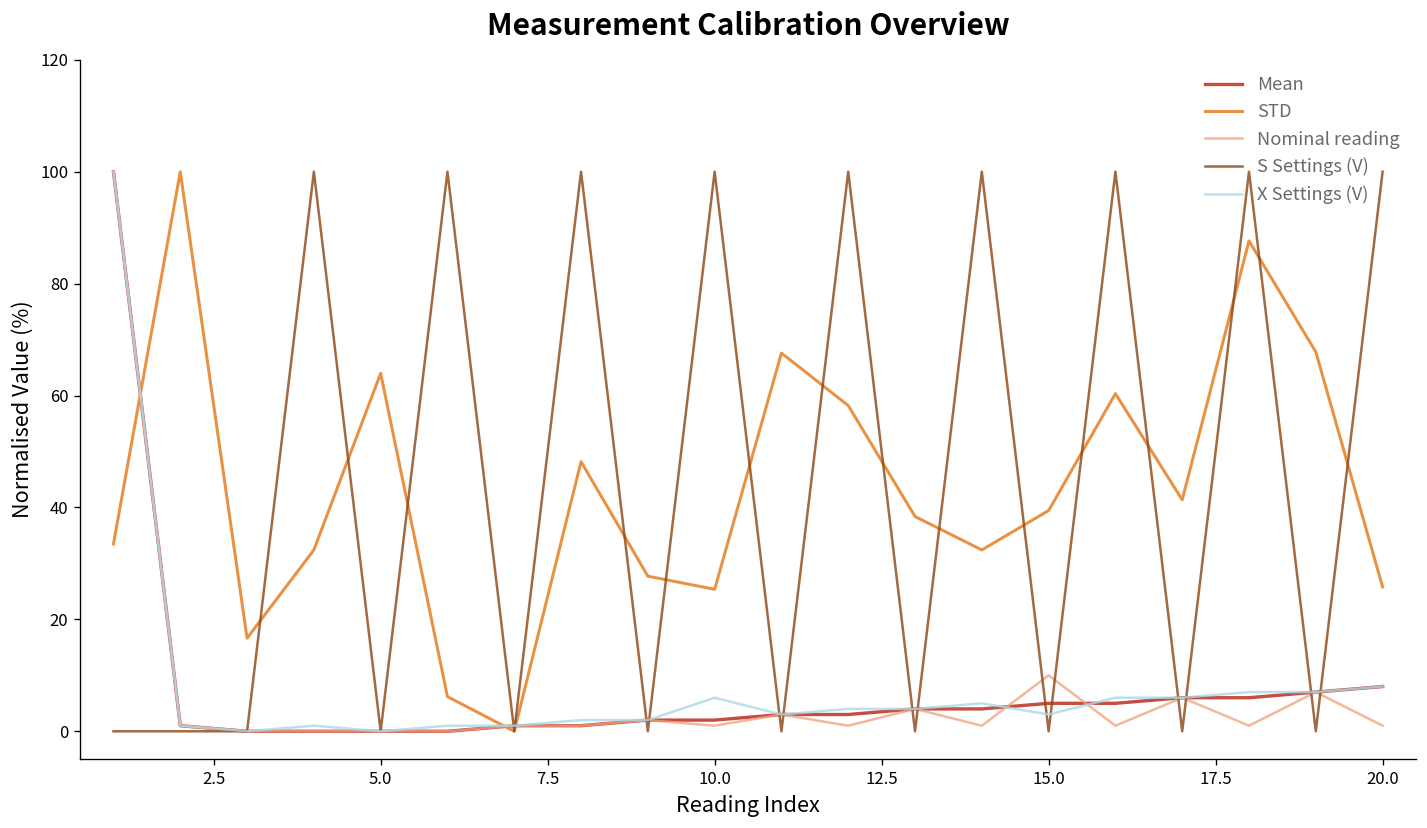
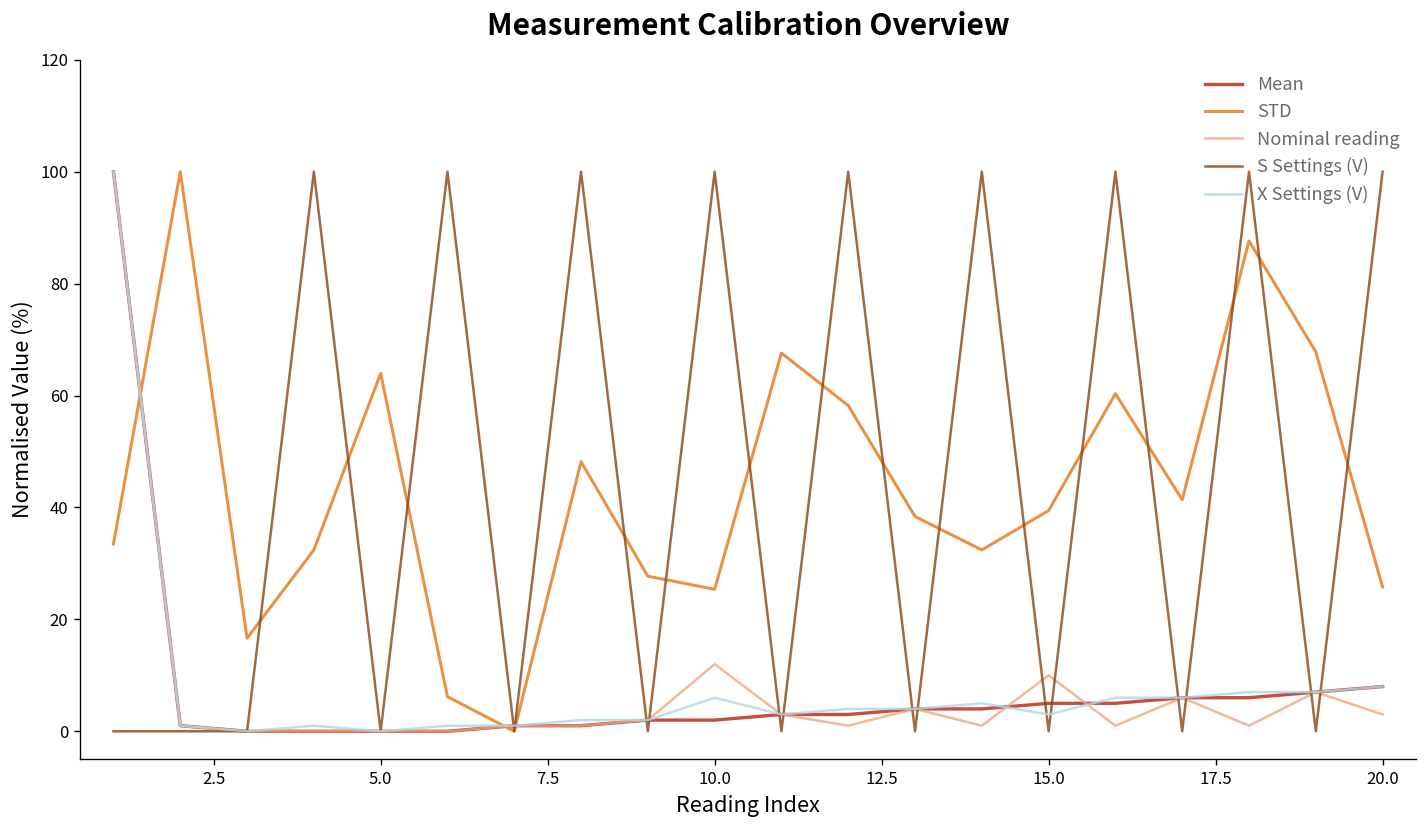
  {
    "STD": {
      "5.0": 64,
      "10.0": 25,
      "15.0": 39,
      "20.0": 26
    },
    "Nominal reading": {
-     "10.0": 1,
+     "10.0": 12,
      "15.0": 10,
-     "20.0": 1
+     "20.0": 3
    },
    "X Settings (V)": {
      "10.0": 6,
      "15.0": 3
    }
  }
